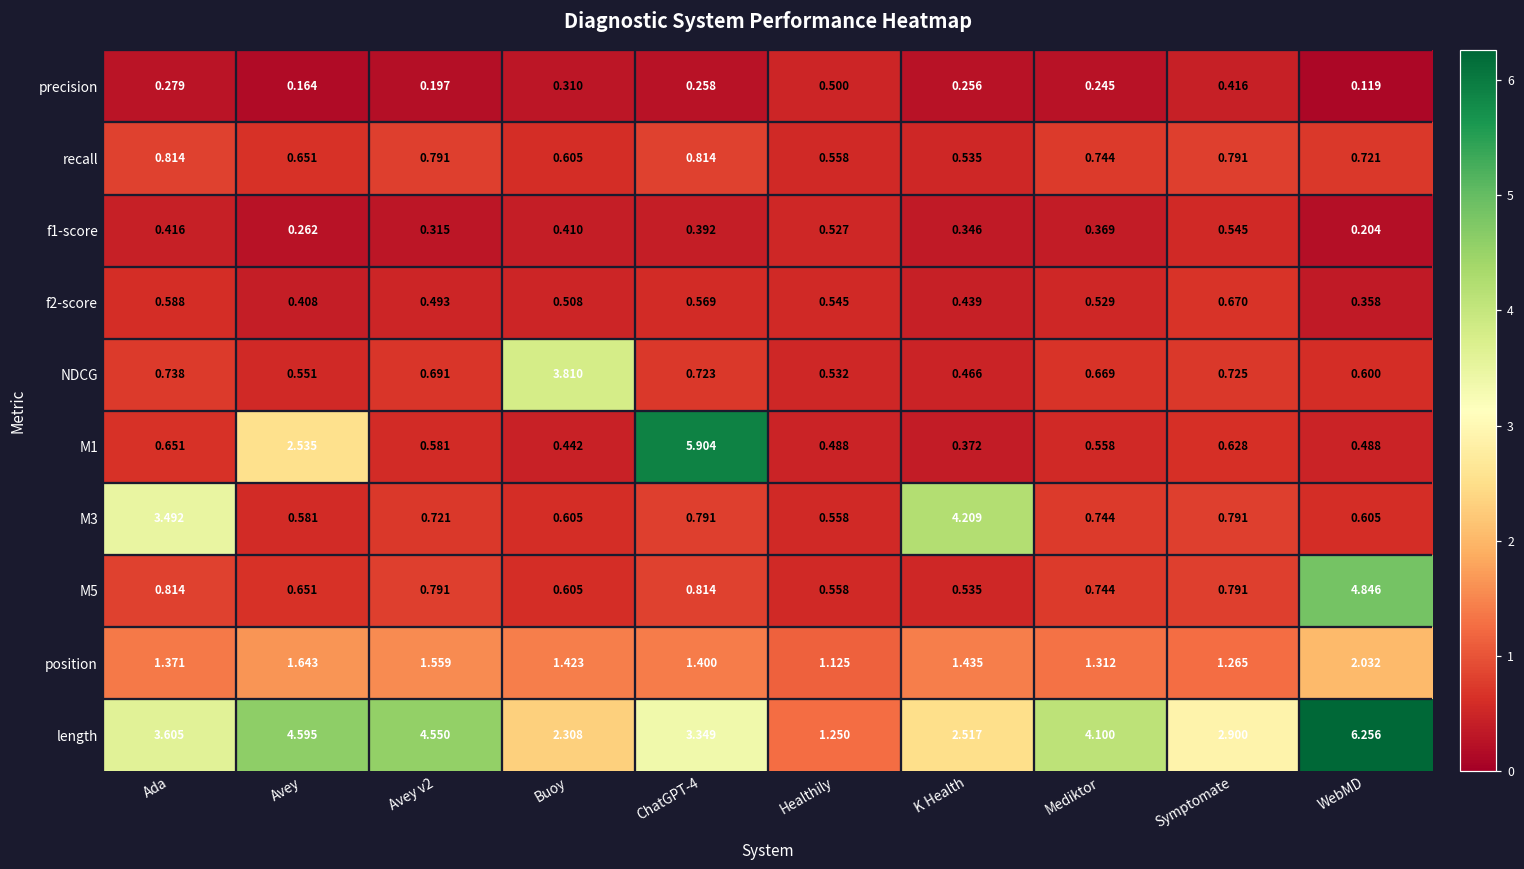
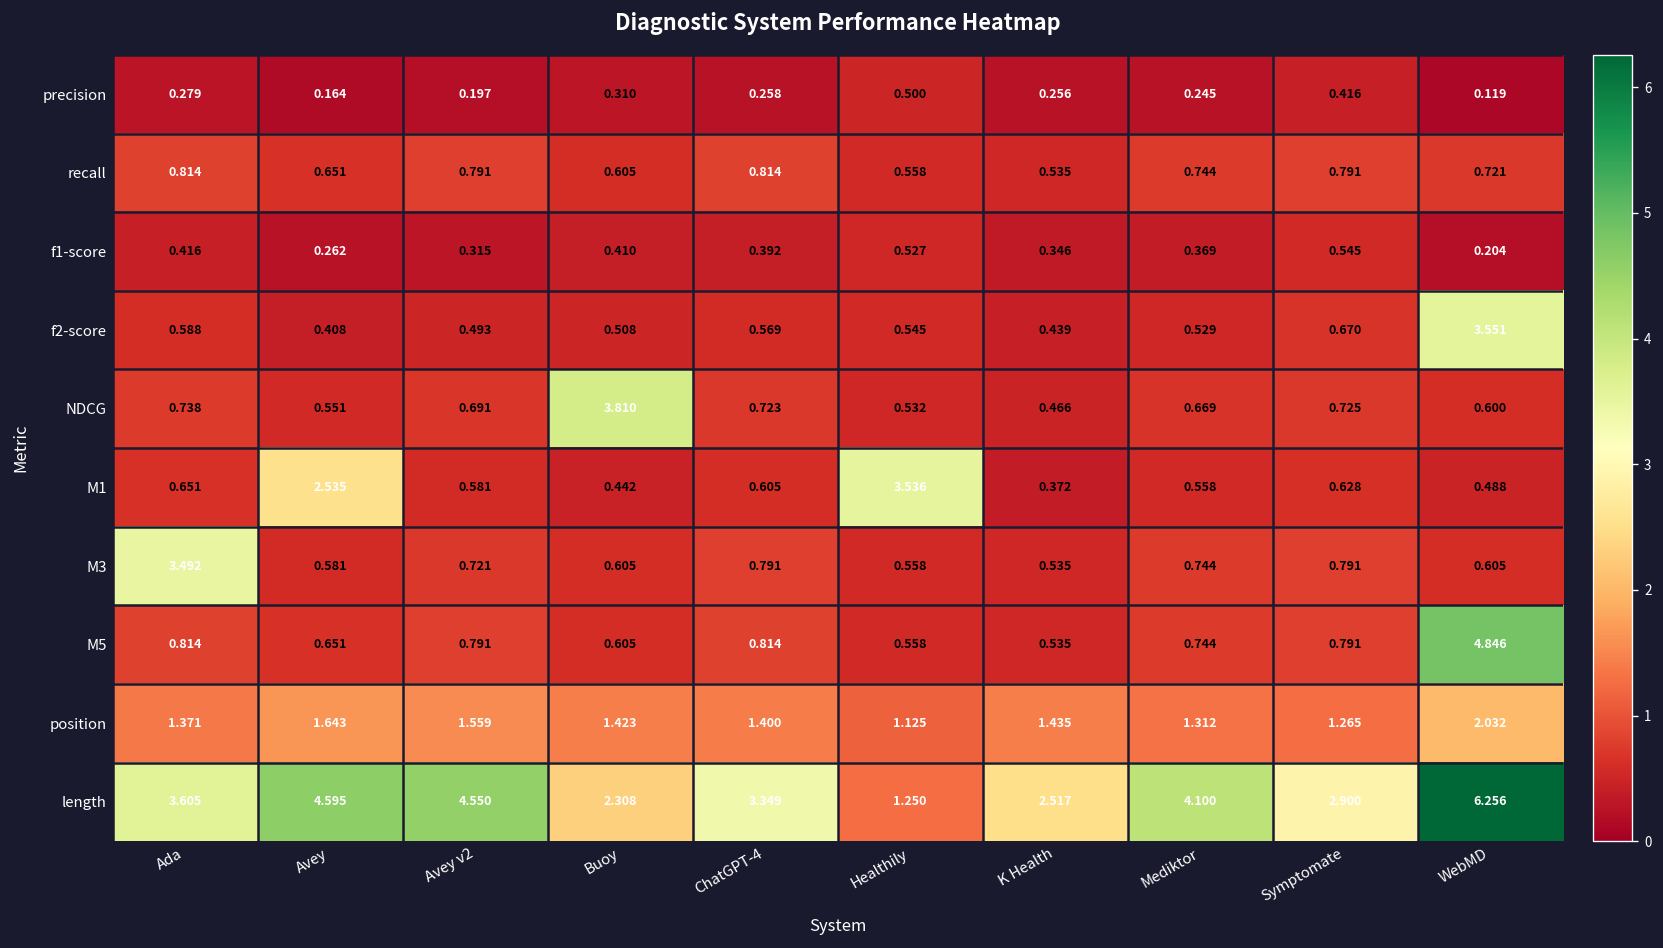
  {
    "precision": {
      "Ada": 0.279,
      "Avey": 0.164,
      "Avey v2": 0.197,
      "Buoy": 0.310,
      "ChatGPT-4": 0.258,
      "Healthily": 0.500,
      "K Health": 0.256,
      "Mediktor": 0.245,
      "Symptomate": 0.416,
      "WebMD": 0.119
    },
    "recall": {
      "Ada": 0.814,
      "Avey": 0.651,
      "Avey v2": 0.791,
      "Buoy": 0.605,
      "ChatGPT-4": 0.814,
      "Healthily": 0.558,
      "K Health": 0.535,
      "Mediktor": 0.744,
      "Symptomate": 0.791,
      "WebMD": 0.721
    },
    "f1-score": {
      "Ada": 0.416,
      "Avey": 0.262,
      "Avey v2": 0.315,
      "Buoy": 0.410,
      "ChatGPT-4": 0.392,
      "Healthily": 0.527,
      "K Health": 0.346,
      "Mediktor": 0.369,
      "Symptomate": 0.545,
      "WebMD": 0.204
    },
    "f2-score": {
      "Ada": 0.588,
      "Avey": 0.408,
      "Avey v2": 0.493,
      "Buoy": 0.508,
      "ChatGPT-4": 0.569,
      "Healthily": 0.545,
      "K Health": 0.439,
      "Mediktor": 0.529,
      "Symptomate": 0.670,
-     "WebMD": 0.358
+     "WebMD": 3.551
    },
    "NDCG": {
      "Ada": 0.738,
      "Avey": 0.551,
      "Avey v2": 0.691,
      "Buoy": 3.810,
      "ChatGPT-4": 0.723,
      "Healthily": 0.532,
      "K Health": 0.466,
      "Mediktor": 0.669,
      "Symptomate": 0.725,
      "WebMD": 0.600
    },
    "M1": {
      "Ada": 0.651,
      "Avey": 2.535,
      "Avey v2": 0.581,
      "Buoy": 0.442,
-     "ChatGPT-4": 5.904,
-     "Healthily": 0.488,
+     "ChatGPT-4": 0.605,
+     "Healthily": 3.536,
      "K Health": 0.372,
      "Mediktor": 0.558,
      "Symptomate": 0.628,
      "WebMD": 0.488
    },
    "M3": {
      "Ada": 3.492,
      "Avey": 0.581,
      "Avey v2": 0.721,
      "Buoy": 0.605,
      "ChatGPT-4": 0.791,
      "Healthily": 0.558,
-     "K Health": 4.209,
+     "K Health": 0.535,
      "Mediktor": 0.744,
      "Symptomate": 0.791,
      "WebMD": 0.605
    },
    "M5": {
      "Ada": 0.814,
      "Avey": 0.651,
      "Avey v2": 0.791,
      "Buoy": 0.605,
      "ChatGPT-4": 0.814,
      "Healthily": 0.558,
      "K Health": 0.535,
      "Mediktor": 0.744,
      "Symptomate": 0.791,
      "WebMD": 4.846
    },
    "position": {
      "Ada": 1.371,
      "Avey": 1.643,
      "Avey v2": 1.559,
      "Buoy": 1.423,
      "ChatGPT-4": 1.400,
      "Healthily": 1.125,
      "K Health": 1.435,
      "Mediktor": 1.312,
      "Symptomate": 1.265,
      "WebMD": 2.032
    },
    "length": {
      "Ada": 3.605,
      "Avey": 4.595,
      "Avey v2": 4.550,
      "Buoy": 2.308,
      "ChatGPT-4": 3.349,
      "Healthily": 1.250,
      "K Health": 2.517,
      "Mediktor": 4.100,
      "Symptomate": 2.900,
      "WebMD": 6.256
    }
  }
